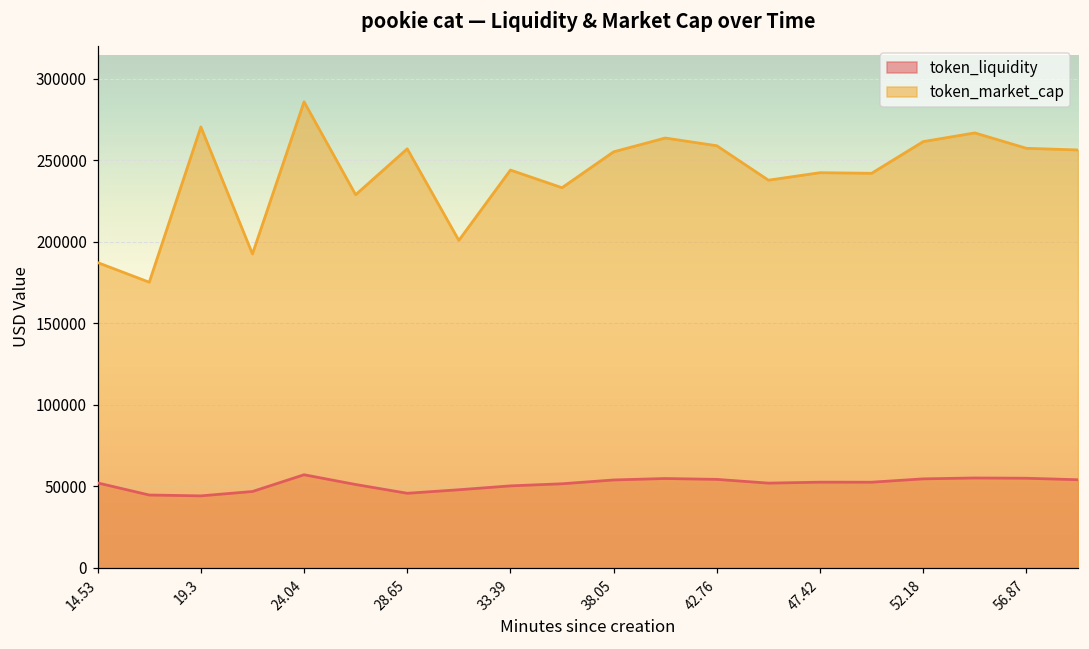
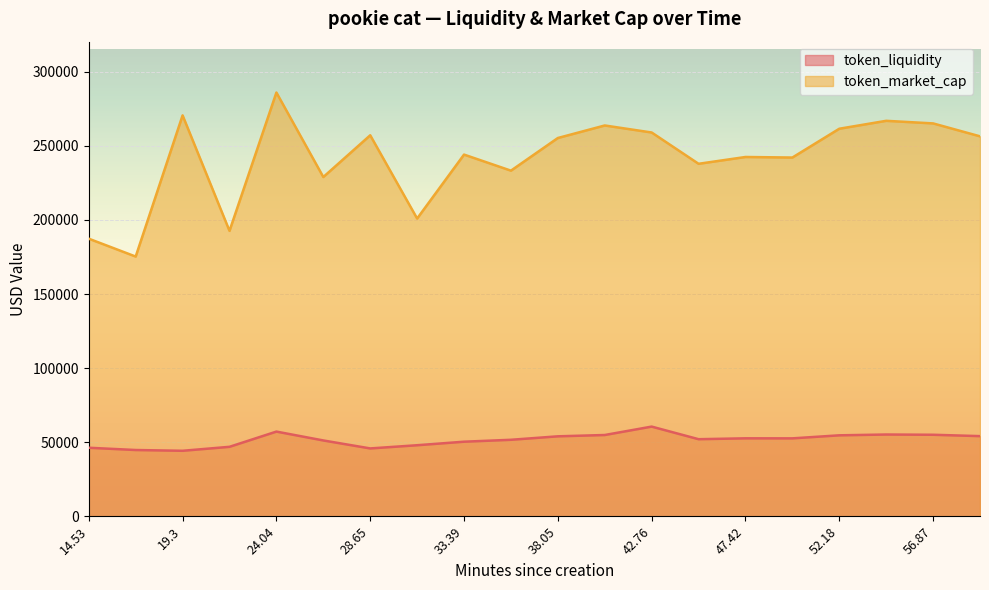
  {
    "token_liquidity": {
-     "14.53": 52000,
+     "14.53": 46000,
      "19.3": 44000,
      "24.04": 57000,
      "28.65": 46000,
      "33.39": 50000,
      "38.05": 54000,
-     "42.76": 54000,
+     "42.76": 61000,
      "47.42": 53000,
      "52.18": 55000,
      "56.87": 55000
    },
    "token_market_cap": {
      "14.53": 187000,
      "19.3": 271000,
      "24.04": 286000,
      "28.65": 257000,
      "33.39": 244000,
      "38.05": 255000,
      "42.76": 259000,
      "47.42": 242000,
      "52.18": 262000,
-     "56.87": 257000
+     "56.87": 265000
    }
  }
